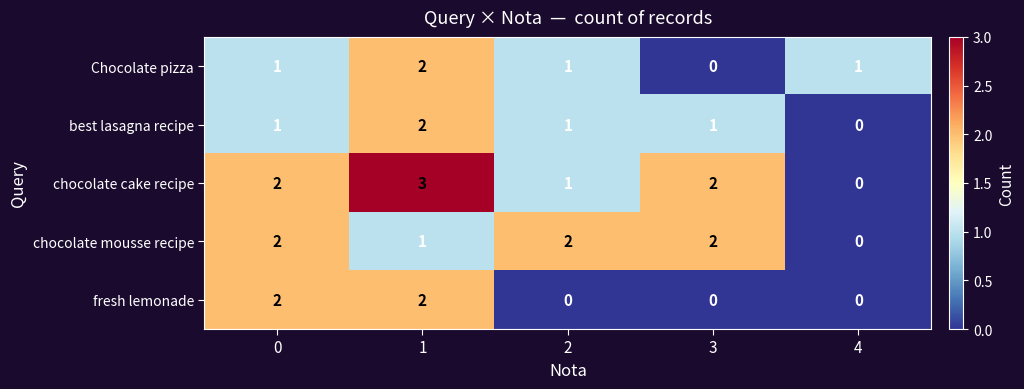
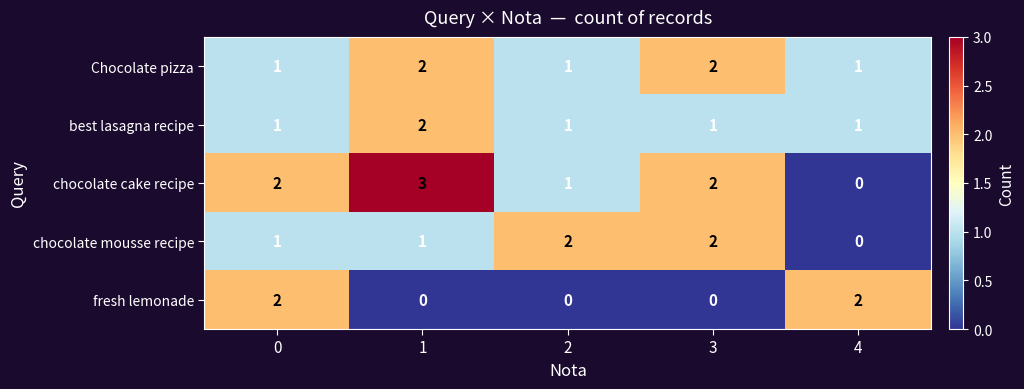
  {
    "Chocolate pizza": {
      "0": 1,
      "1": 2,
      "2": 1,
-     "3": 0,
+     "3": 2,
      "4": 1
    },
    "best lasagna recipe": {
      "0": 1,
      "1": 2,
      "2": 1,
      "3": 1,
-     "4": 0
+     "4": 1
    },
    "chocolate cake recipe": {
      "0": 2,
      "1": 3,
      "2": 1,
      "3": 2,
      "4": 0
    },
    "chocolate mousse recipe": {
-     "0": 2,
+     "0": 1,
      "1": 1,
      "2": 2,
      "3": 2,
      "4": 0
    },
    "fresh lemonade": {
      "0": 2,
-     "1": 2,
+     "1": 0,
      "2": 0,
      "3": 0,
-     "4": 0
+     "4": 2
    }
  }
